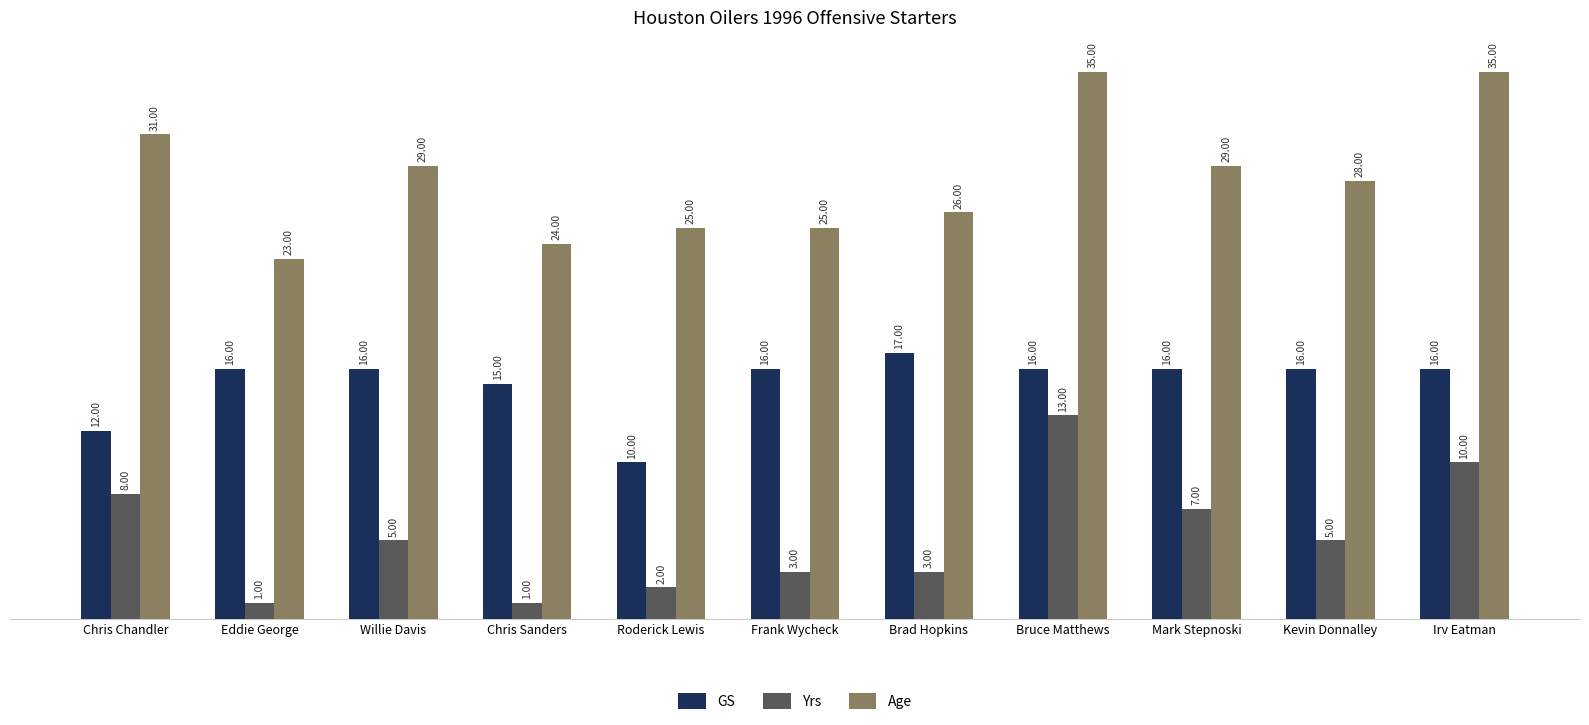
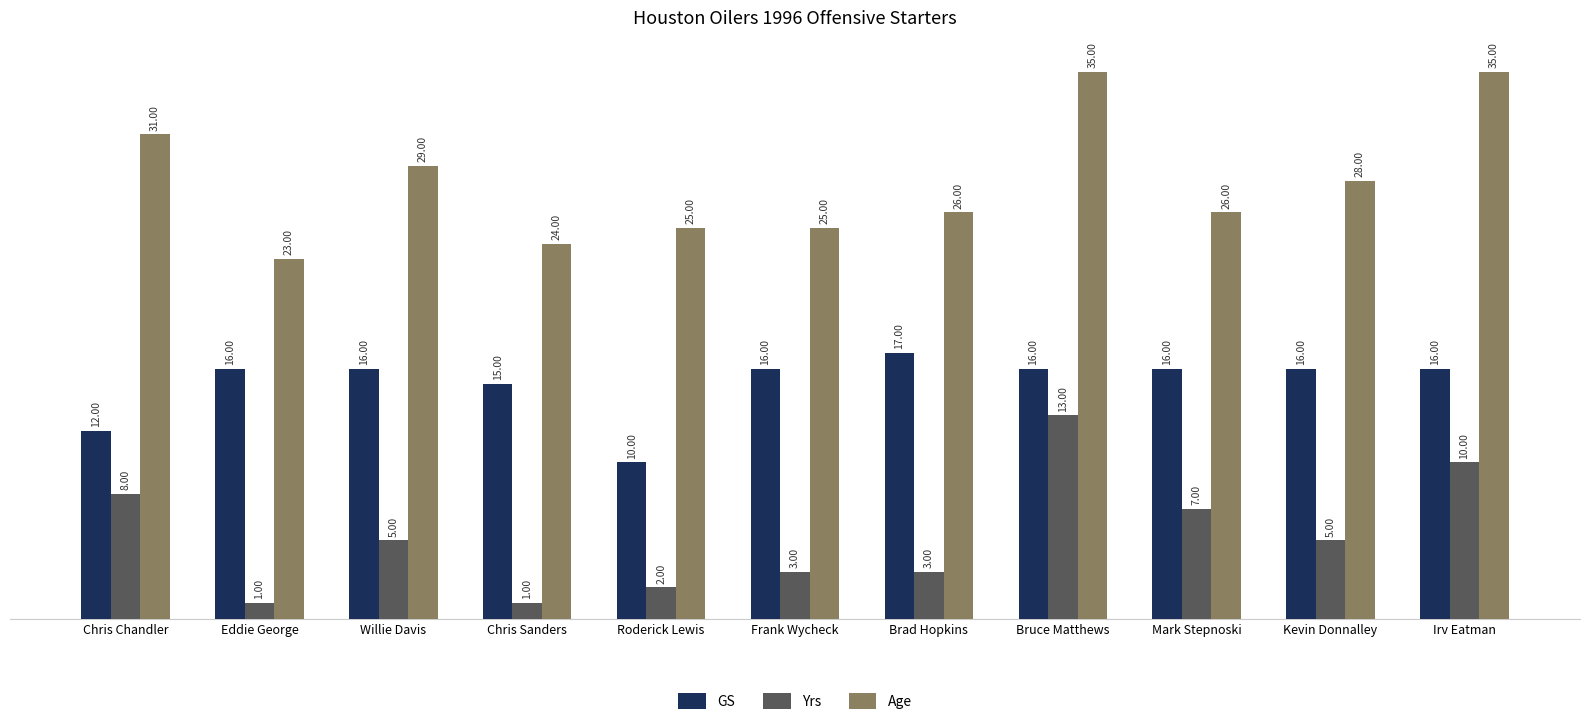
  {
    "GS": {
      "Chris Chandler": 12.00,
      "Eddie George": 16.00,
      "Willie Davis": 16.00,
      "Chris Sanders": 15.00,
      "Roderick Lewis": 10.00,
      "Frank Wycheck": 16.00,
      "Brad Hopkins": 17.00,
      "Bruce Matthews": 16.00,
      "Mark Stepnoski": 16.00,
      "Kevin Donnalley": 16.00,
      "Irv Eatman": 16.00
    },
    "Yrs": {
      "Chris Chandler": 8.00,
      "Eddie George": 1.00,
      "Willie Davis": 5.00,
      "Chris Sanders": 1.00,
      "Roderick Lewis": 2.00,
      "Frank Wycheck": 3.00,
      "Brad Hopkins": 3.00,
      "Bruce Matthews": 13.00,
      "Mark Stepnoski": 7.00,
      "Kevin Donnalley": 5.00,
      "Irv Eatman": 10.00
    },
    "Age": {
      "Chris Chandler": 31.00,
      "Eddie George": 23.00,
      "Willie Davis": 29.00,
      "Chris Sanders": 24.00,
      "Roderick Lewis": 25.00,
      "Frank Wycheck": 25.00,
      "Brad Hopkins": 26.00,
      "Bruce Matthews": 35.00,
-     "Mark Stepnoski": 29.00,
+     "Mark Stepnoski": 26.00,
      "Kevin Donnalley": 28.00,
      "Irv Eatman": 35.00
    }
  }
